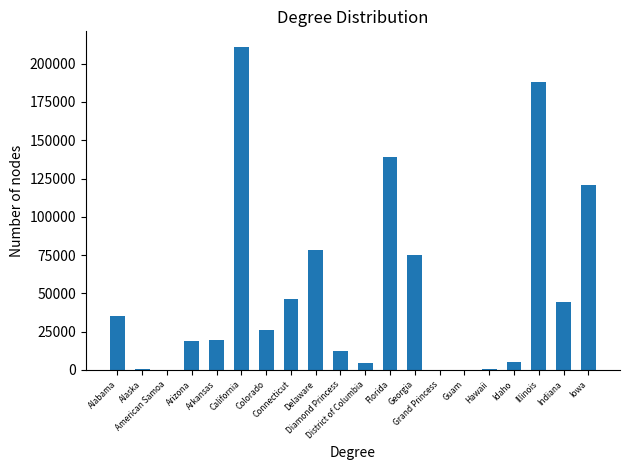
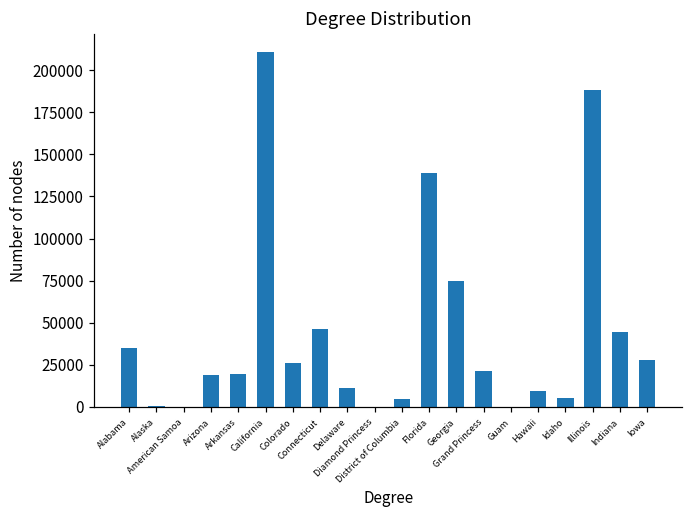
  {
    "Alabama": 35000,
    "American Samoa": 0,
    "Arizona": 19000,
    "Arkansas": 19000,
    "California": 211000,
    "Colorado": 26000,
    "Connecticut": 46000,
-   "Delaware": 78000,
-   "Diamond Princess": 13000,
+   "Delaware": 11000,
+   "Diamond Princess": 0,
    "District of Columbia": 5000,
    "Florida": 139000,
    "Georgia": 75000,
-   "Grand Princess": 0,
-   "Hawaii": 1000,
+   "Grand Princess": 22000,
+   "Hawaii": 10000,
    "Idaho": 5000,
    "Illinois": 188000,
    "Indiana": 45000,
-   "Iowa": 121000
+   "Iowa": 28000
  }
